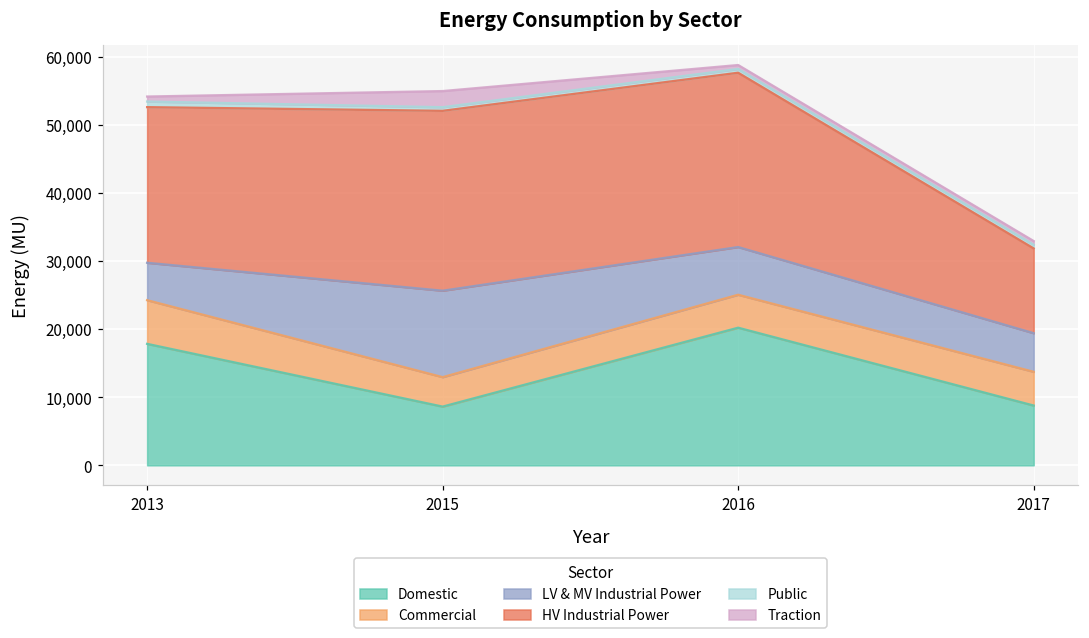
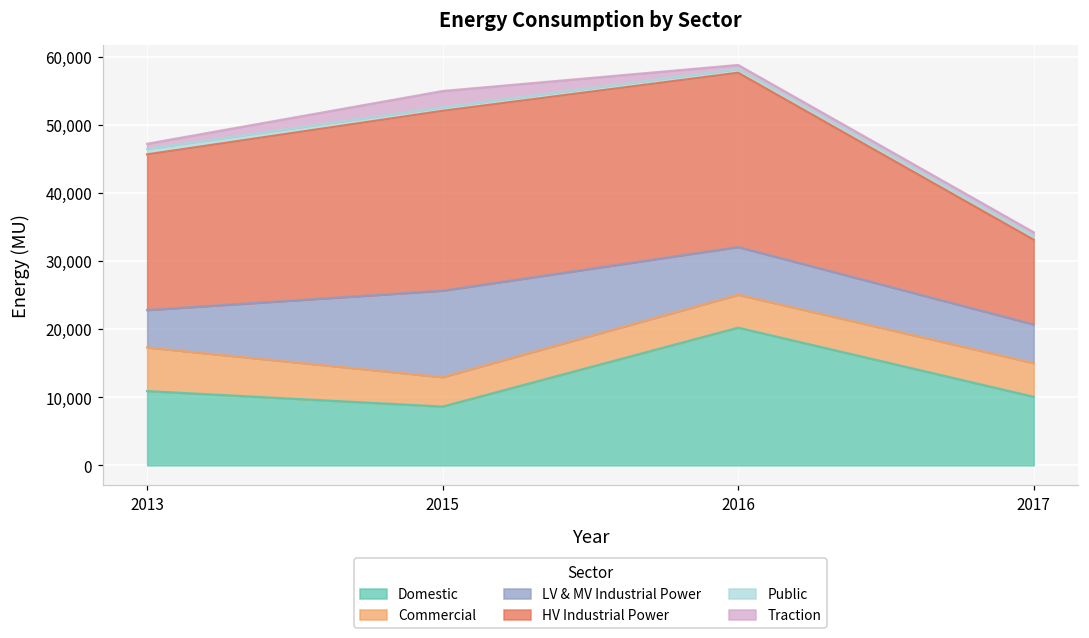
  {
    "Domestic": {
-     "2013": "18,000",
+     "2013": "11,000",
      "2015": "9,000",
      "2016": "20,000",
-     "2017": "9,000"
+     "2017": "10,000"
    },
    "LV & MV Industrial Power": {
      "2013": "5,000",
      "2015": "13,000",
      "2016": "7,000",
      "2017": "6,000"
    },
    "Public": {
      "2013": "1,000",
      "2015": "1,000",
      "2016": "1,000",
      "2017": "1,000"
    },
    "Traction": {
      "2013": "1,000",
      "2015": "2,000",
      "2016": "1,000",
      "2017": "1,000"
    }
  }
